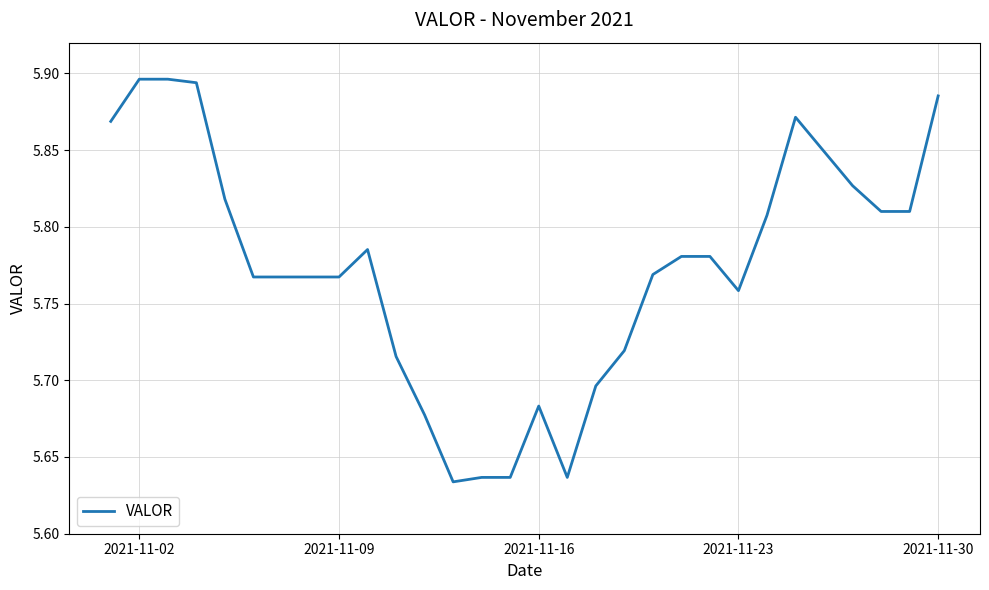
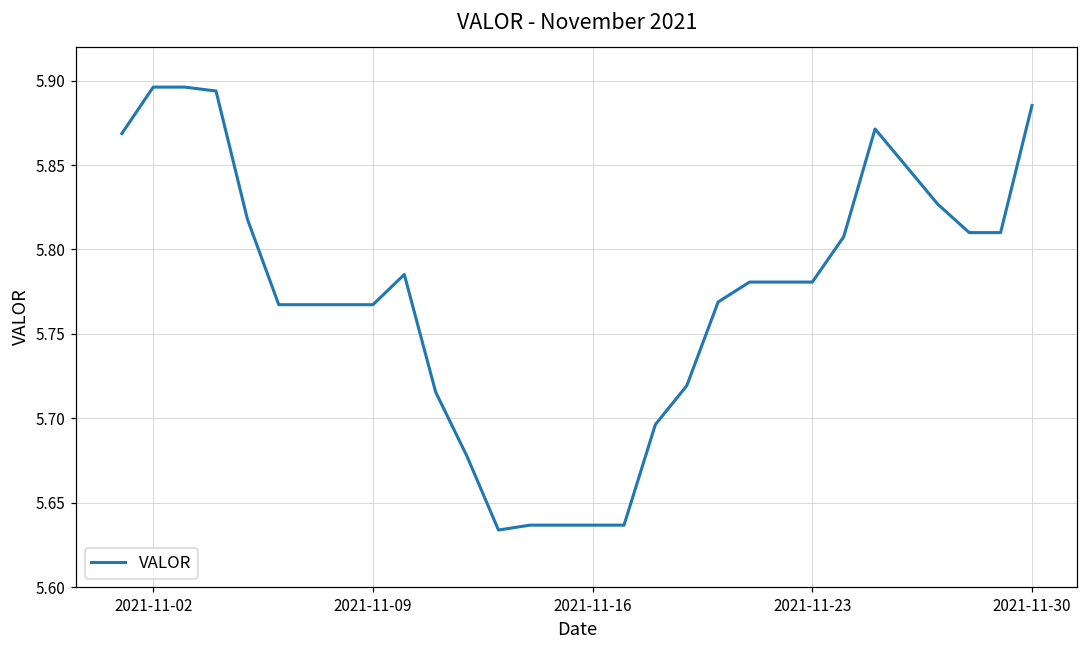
  {
    "2021-11-02": 5.896,
    "2021-11-09": 5.767,
-   "2021-11-16": 5.683,
-   "2021-11-23": 5.758,
+   "2021-11-16": 5.637,
+   "2021-11-23": 5.781,
    "2021-11-30": 5.885
  }
